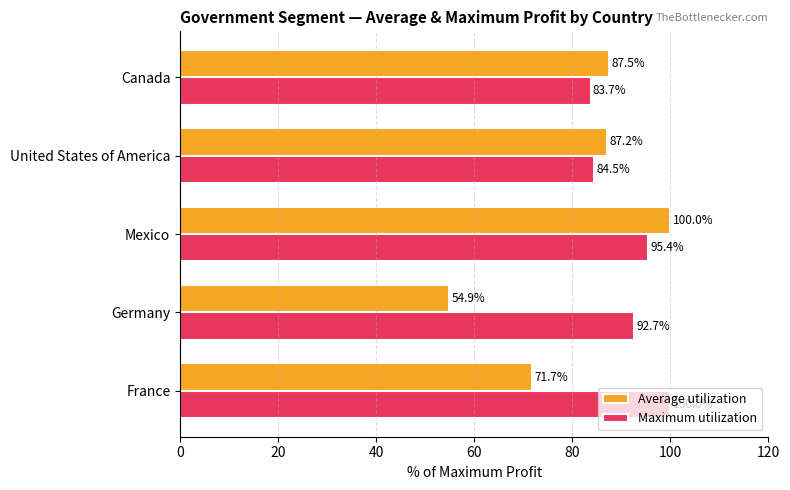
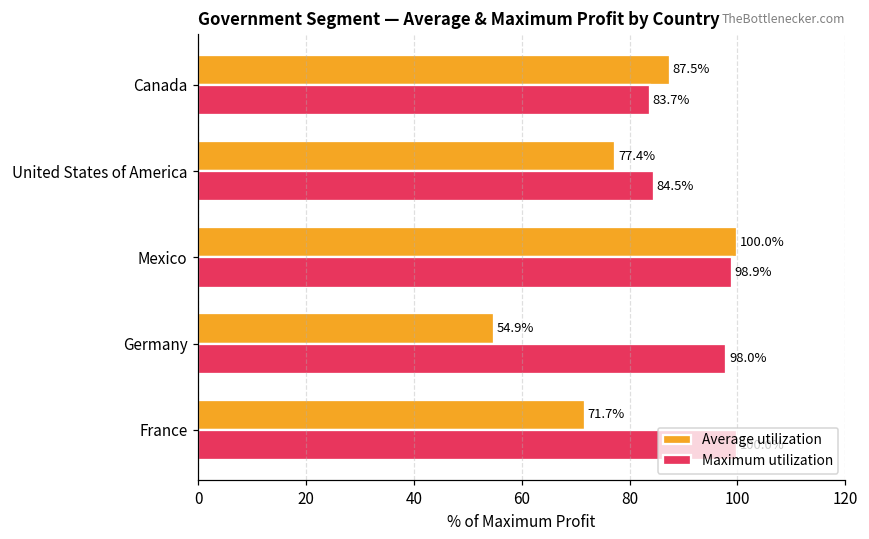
  {
    "Average utilization": {
      "Canada": "87.5%",
-     "United States of America": "87.2%",
+     "United States of America": "77.4%",
      "Mexico": "100.0%",
      "Germany": "54.9%",
      "France": "71.7%"
    },
    "Maximum utilization": {
      "Canada": "83.7%",
      "United States of America": "84.5%",
-     "Mexico": "95.4%",
-     "Germany": "92.7%"
+     "Mexico": "98.9%",
+     "Germany": "98.0%"
    }
  }
